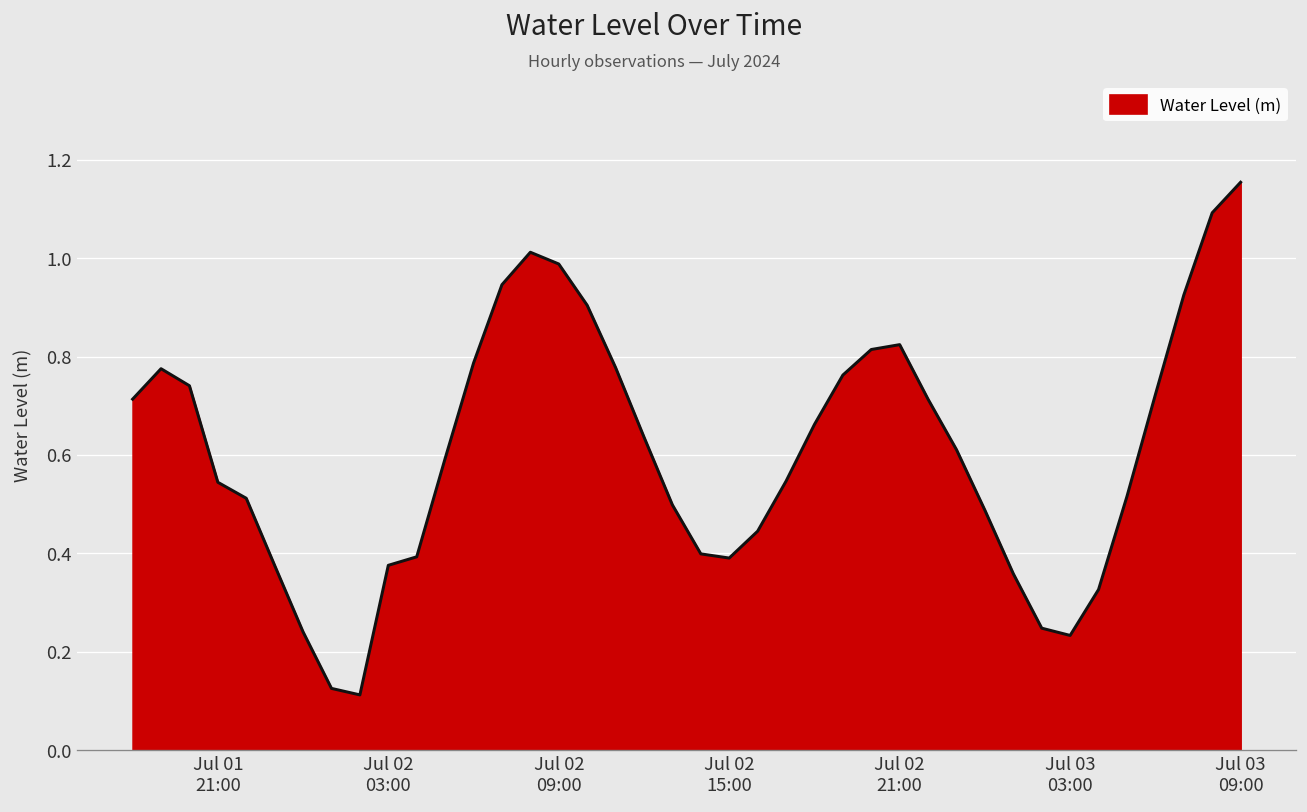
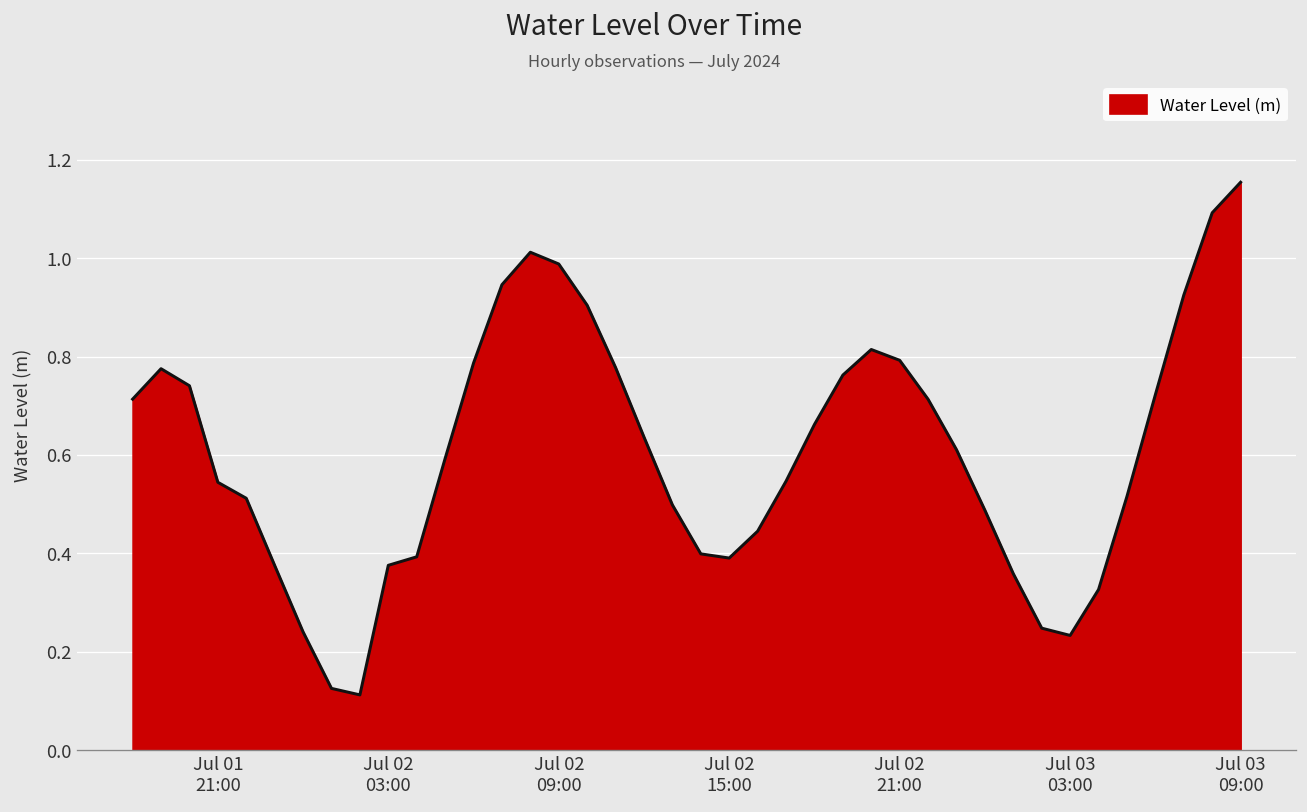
  {
    "Jul 01 21:00": 0.54,
    "Jul 02 03:00": 0.38,
    "Jul 02 09:00": 0.99,
    "Jul 02 15:00": 0.39,
-   "Jul 02 21:00": 0.82,
+   "Jul 02 21:00": 0.79,
    "Jul 03 03:00": 0.23,
    "Jul 03 09:00": 1.15
  }
